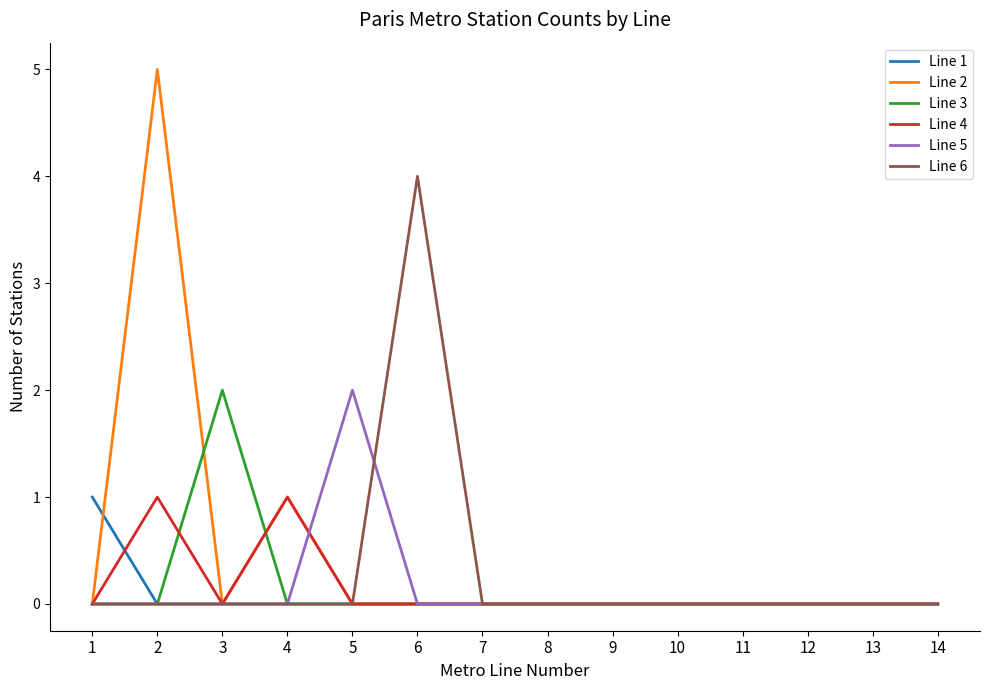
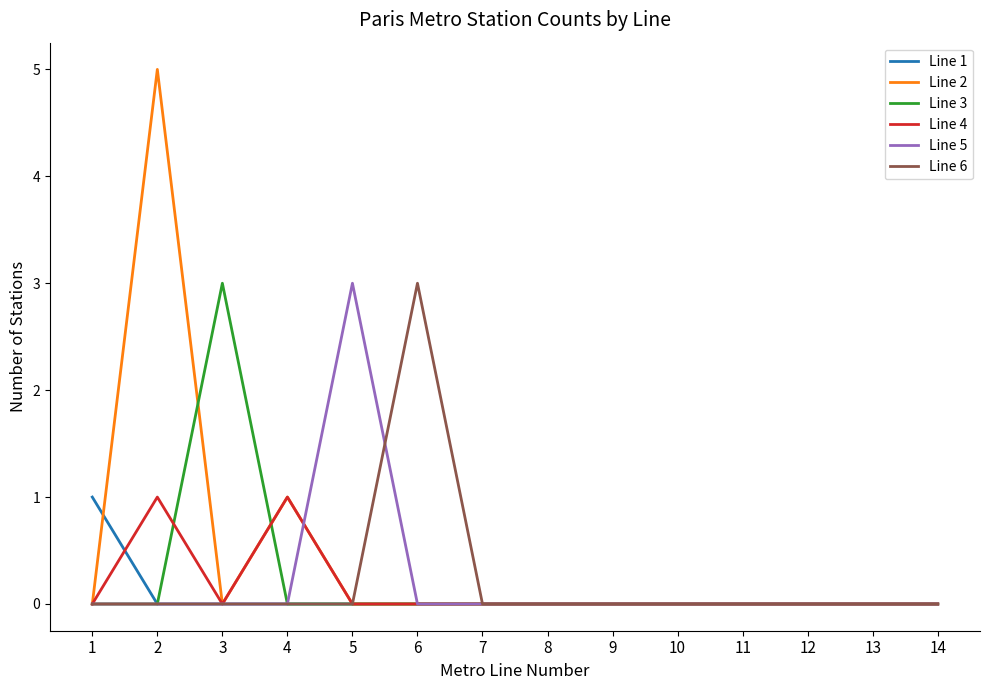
  {
    "Line 1": {
      "1": 1
    },
    "Line 2": {
      "2": 5
    },
    "Line 3": {
-     "3": 2
+     "3": 3
    },
    "Line 4": {
      "2": 1
    },
    "Line 5": {
-     "5": 2
+     "5": 3
    },
    "Line 6": {
-     "6": 4
+     "6": 3
    }
  }
